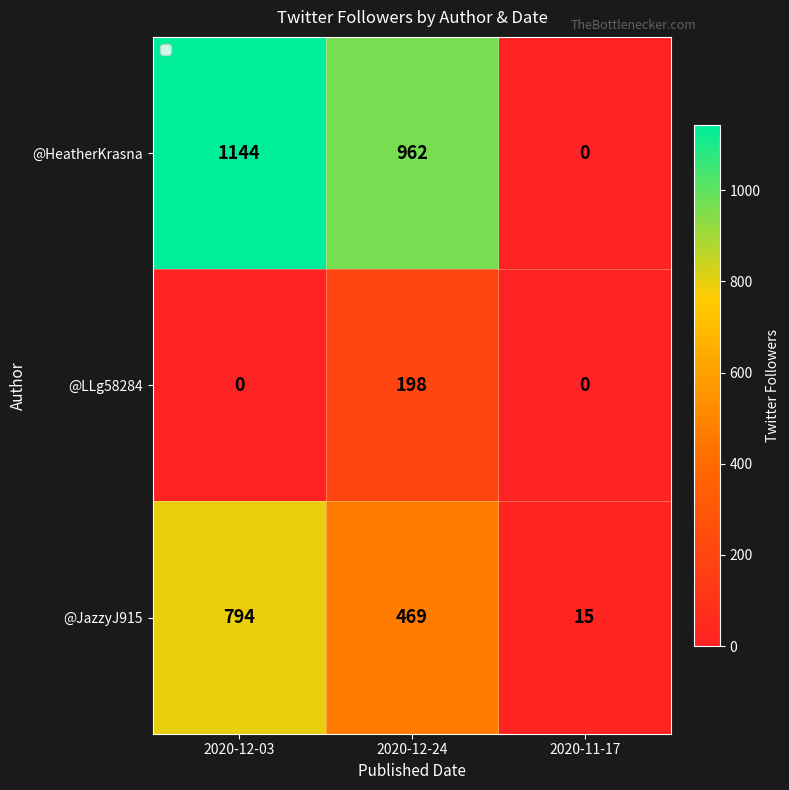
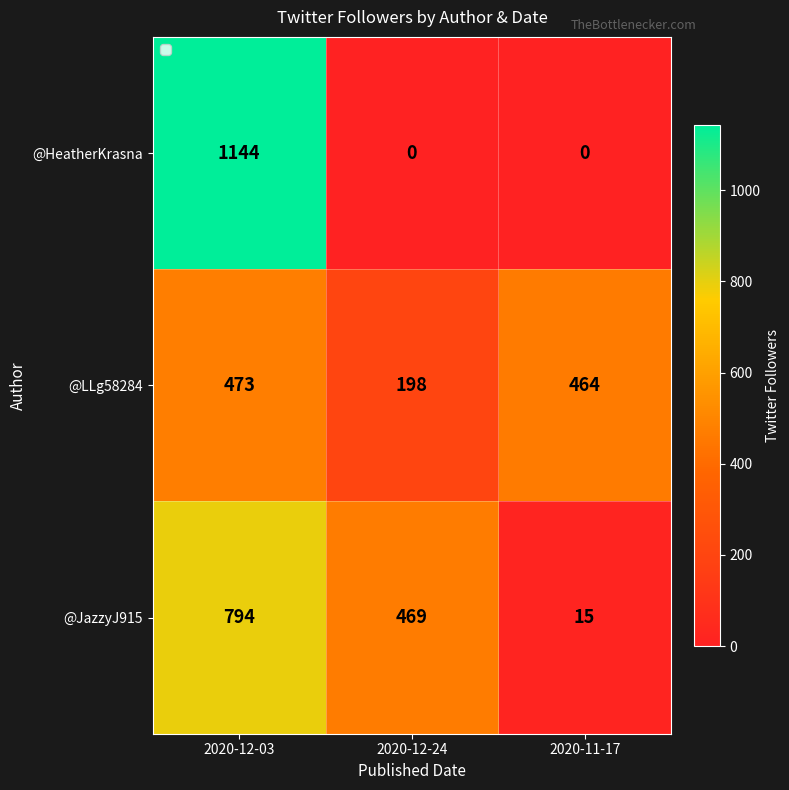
  {
    "@HeatherKrasna": {
      "2020-12-03": 1144,
-     "2020-12-24": 962,
+     "2020-12-24": 0,
      "2020-11-17": 0
    },
    "@LLg58284": {
-     "2020-12-03": 0,
+     "2020-12-03": 473,
      "2020-12-24": 198,
-     "2020-11-17": 0
+     "2020-11-17": 464
    },
    "@JazzyJ915": {
      "2020-12-03": 794,
      "2020-12-24": 469,
      "2020-11-17": 15
    }
  }
